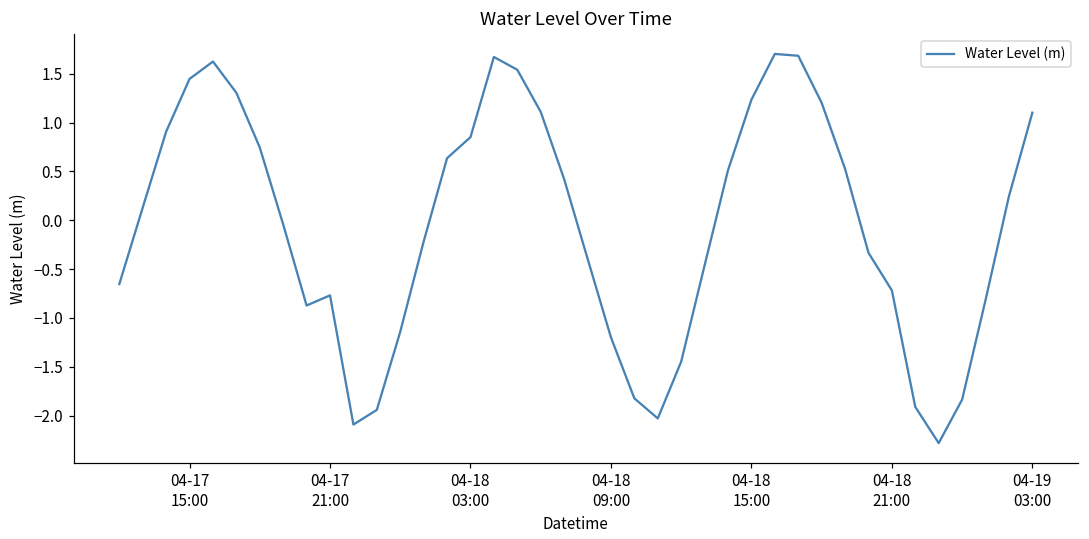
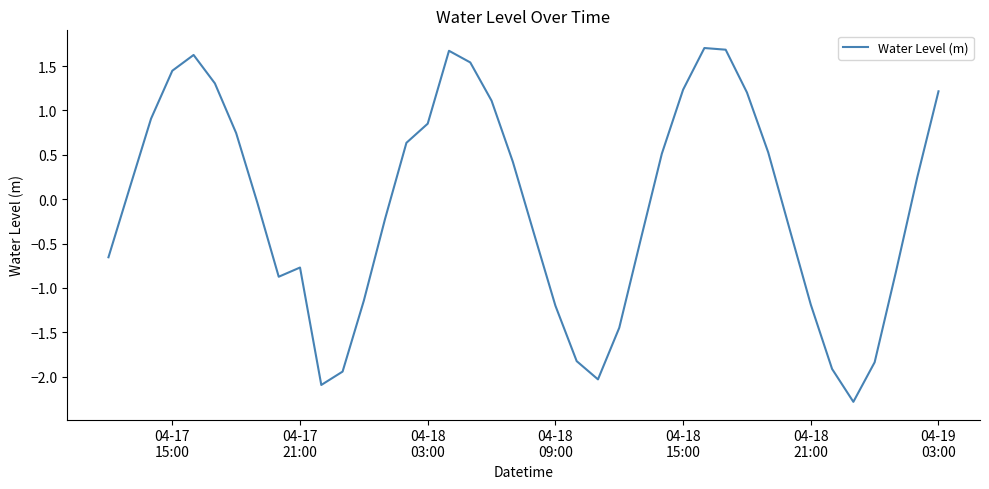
  {
    "04-17 15:00": 1.4,
    "04-17 21:00": -0.8,
    "04-18 03:00": 0.9,
    "04-18 09:00": -1.2,
    "04-18 15:00": 1.2,
-   "04-18 21:00": -0.7,
-   "04-19 03:00": 1.1
+   "04-18 21:00": -1.2,
+   "04-19 03:00": 1.2
  }
